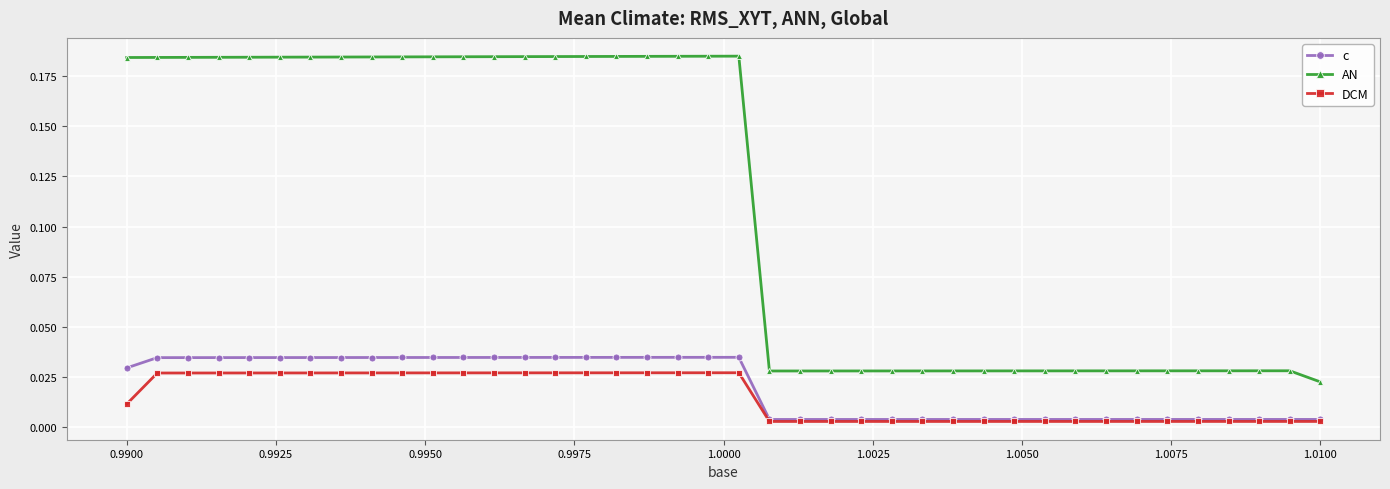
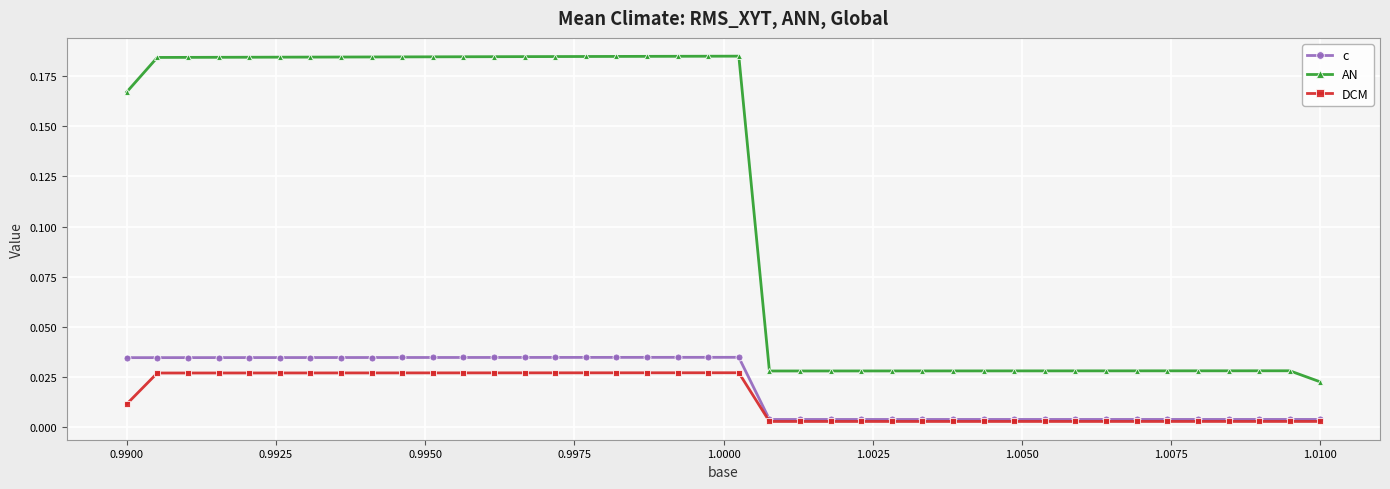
  {
    "c": {
-     "0.9900": 0.029
+     "0.9900": 0.035
    },
    "AN": {
-     "0.9900": 0.184,
+     "0.9900": 0.167,
      "1.0100": 0.022
    },
    "DCM": {
      "0.9900": 0.011
    }
  }
